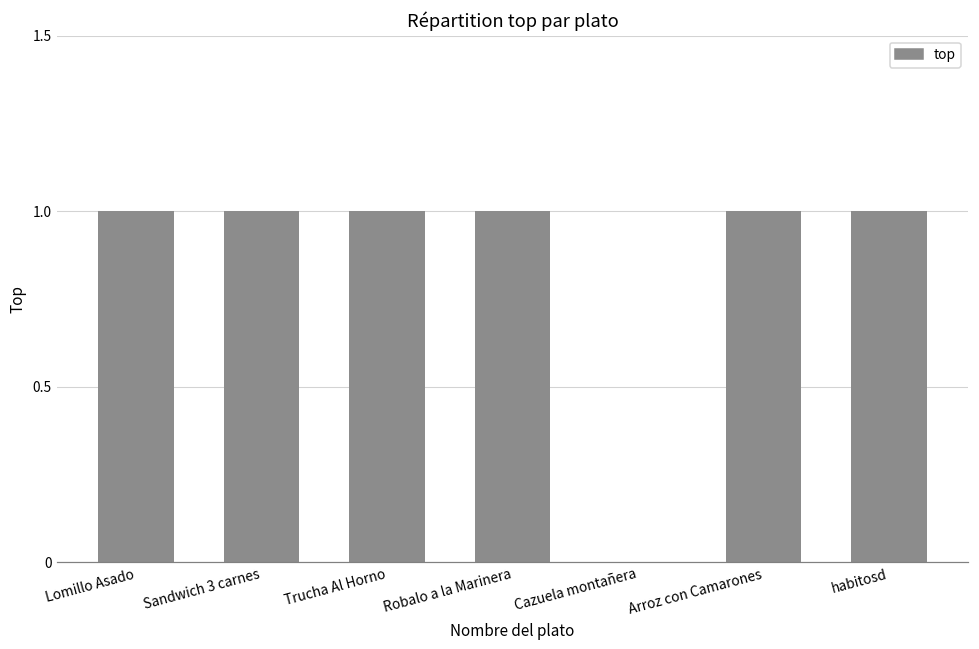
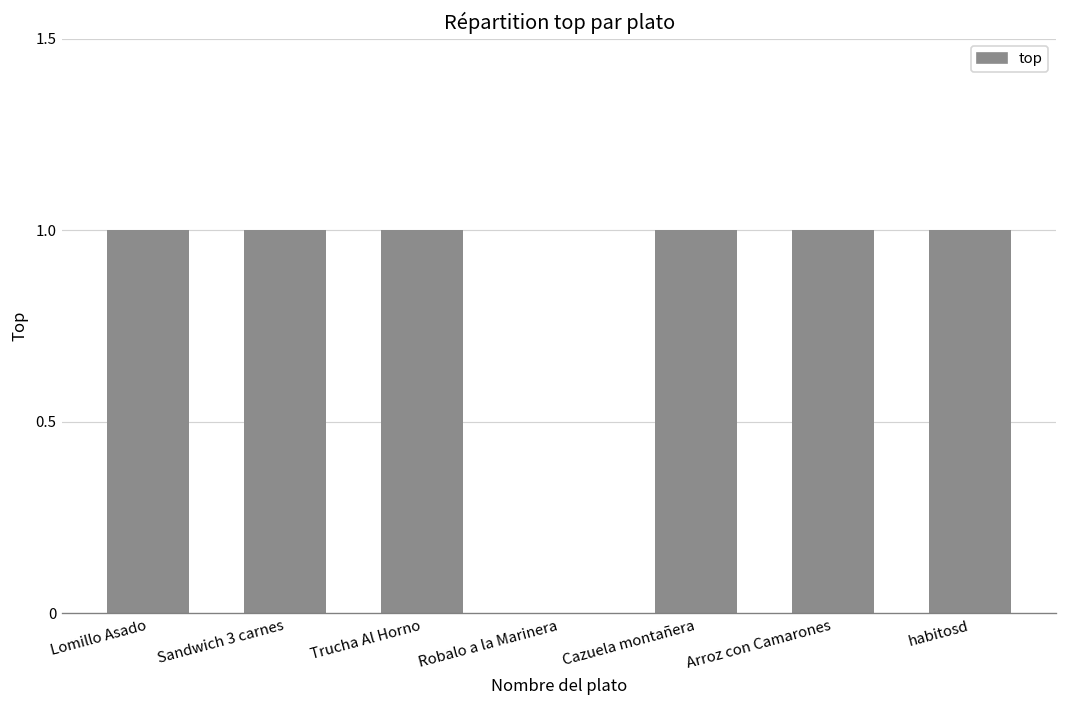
  {
    "Lomillo Asado": 1,
    "Sandwich 3 carnes": 1,
    "Trucha Al Horno": 1,
-   "Robalo a la Marinera": 1,
-   "Cazuela montañera": 0,
+   "Robalo a la Marinera": 0,
+   "Cazuela montañera": 1,
    "Arroz con Camarones": 1,
    "habitosd": 1
  }
